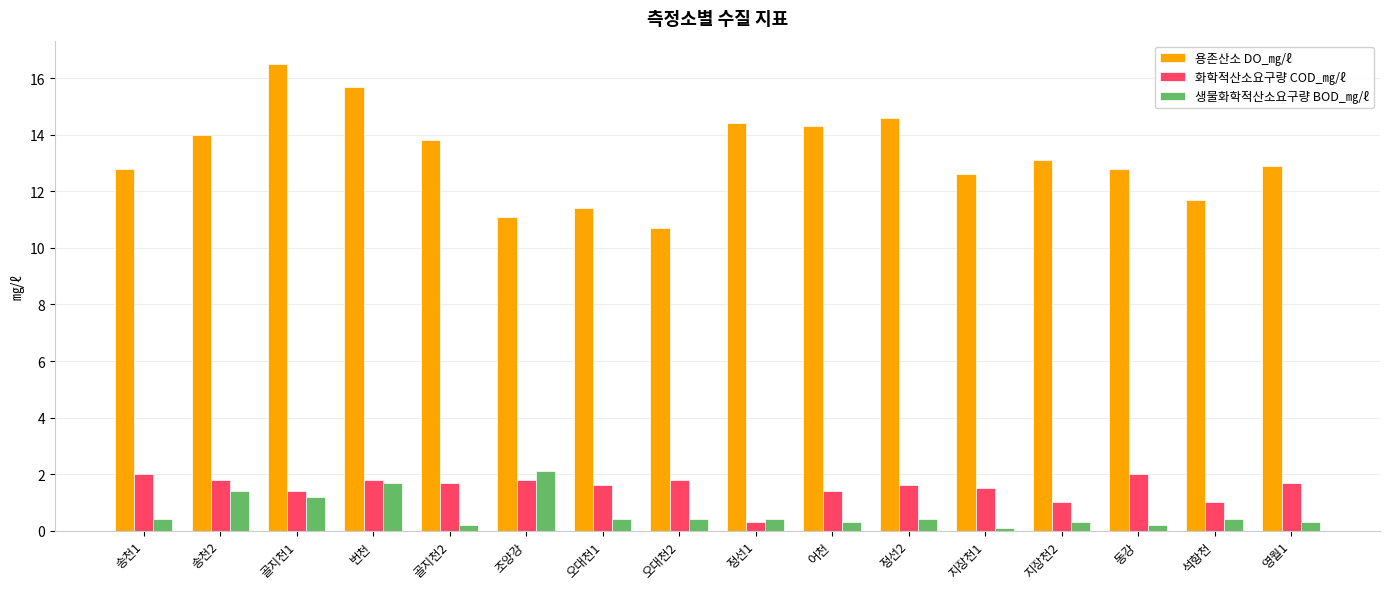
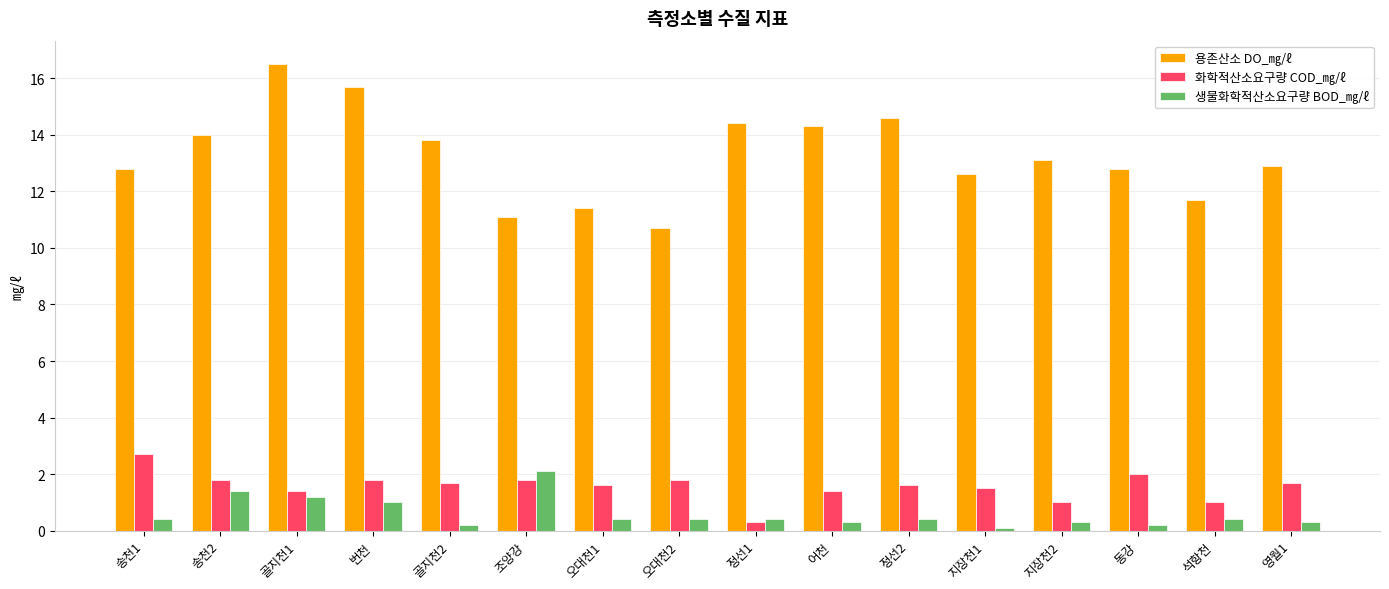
  {
    "용존산소 DO_㎎/ℓ": {
      "송천1": 12.8,
      "송천2": 14.0,
      "골지천1": 16.5,
      "번천": 15.7,
      "골지천2": 13.8,
      "조양강": 11.1,
      "오대천1": 11.4,
      "오대천2": 10.7,
      "정선1": 14.4,
      "어천": 14.3,
      "정선2": 14.6,
      "지장천1": 12.6,
      "지장천2": 13.1,
      "동강": 12.8,
      "석항천": 11.7,
      "영월1": 12.9
    },
    "화학적산소요구량 COD_㎎/ℓ": {
-     "송천1": 2.0,
+     "송천1": 2.7,
      "송천2": 1.8,
      "골지천1": 1.4,
      "번천": 1.8,
      "골지천2": 1.7,
      "조양강": 1.8,
      "오대천1": 1.6,
      "오대천2": 1.8,
      "정선1": 0.3,
      "어천": 1.4,
      "정선2": 1.6,
      "지장천1": 1.5,
      "지장천2": 1.0,
      "동강": 2.0,
      "석항천": 1.0,
      "영월1": 1.7
    },
    "생물화학적산소요구량 BOD_㎎/ℓ": {
      "송천1": 0.4,
      "송천2": 1.4,
      "골지천1": 1.2,
-     "번천": 1.7,
+     "번천": 1.0,
      "골지천2": 0.2,
      "조양강": 2.1,
      "오대천1": 0.4,
      "오대천2": 0.4,
      "정선1": 0.4,
      "어천": 0.3,
      "정선2": 0.4,
      "지장천1": 0.1,
      "지장천2": 0.3,
      "동강": 0.2,
      "석항천": 0.4,
      "영월1": 0.3
    }
  }
